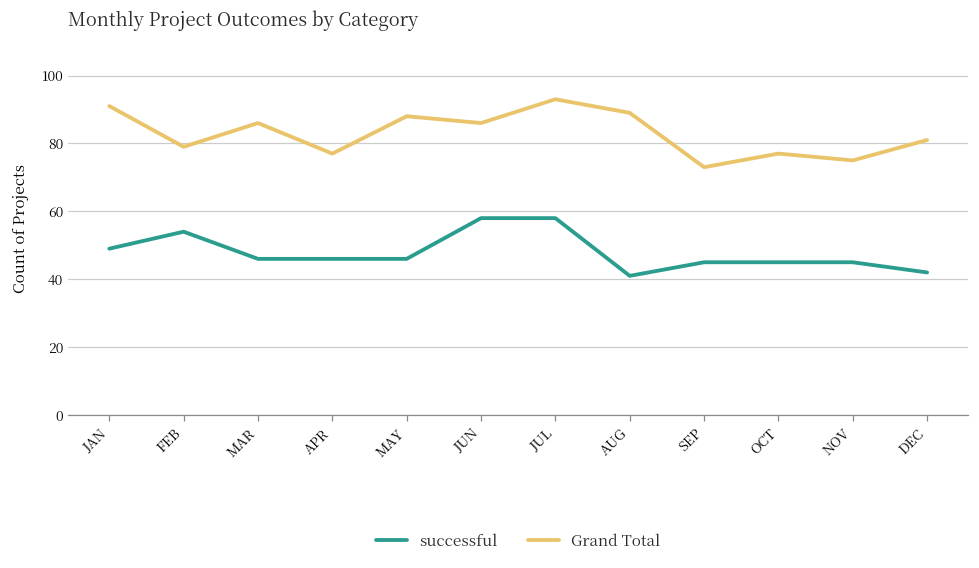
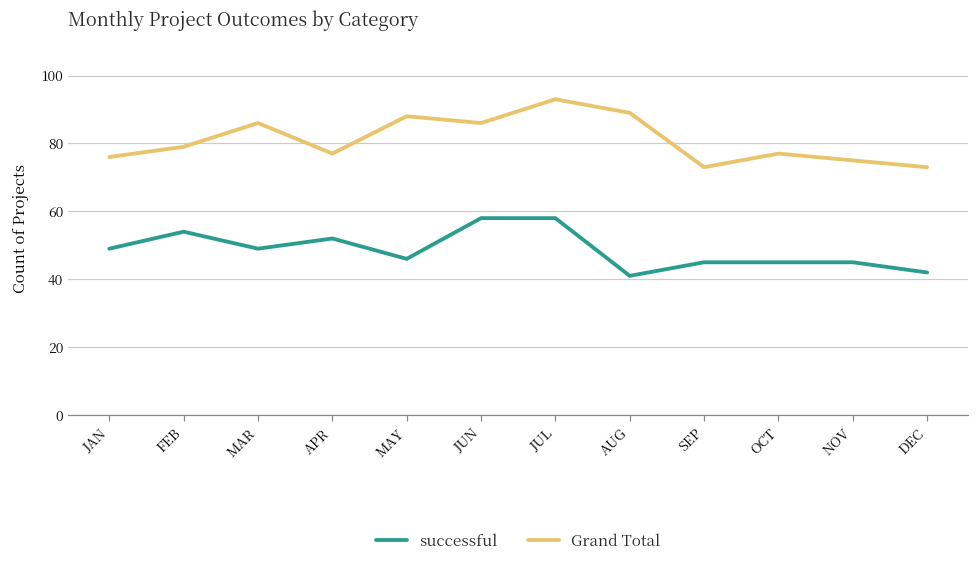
  {
    "successful": {
      "JAN": 49,
      "FEB": 54,
-     "MAR": 46,
-     "APR": 46,
+     "MAR": 49,
+     "APR": 52,
      "MAY": 46,
      "JUN": 58,
      "JUL": 58,
      "AUG": 41,
      "SEP": 45,
      "OCT": 45,
      "NOV": 45,
      "DEC": 42
    },
    "Grand Total": {
-     "JAN": 91,
+     "JAN": 76,
      "FEB": 79,
      "MAR": 86,
      "APR": 77,
      "MAY": 88,
      "JUN": 86,
      "JUL": 93,
      "AUG": 89,
      "SEP": 73,
      "OCT": 77,
      "NOV": 75,
-     "DEC": 81
+     "DEC": 73
    }
  }
